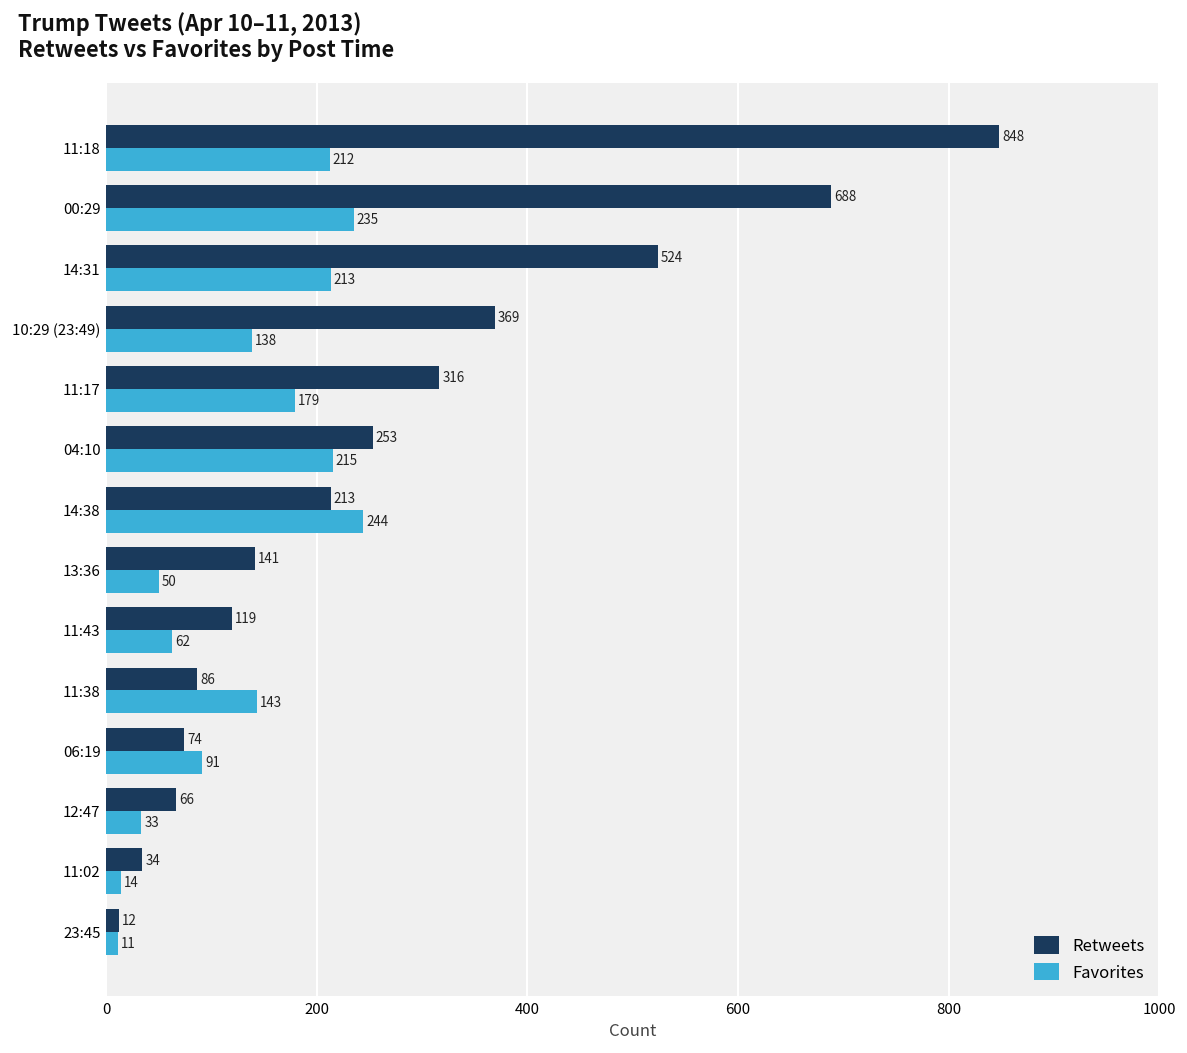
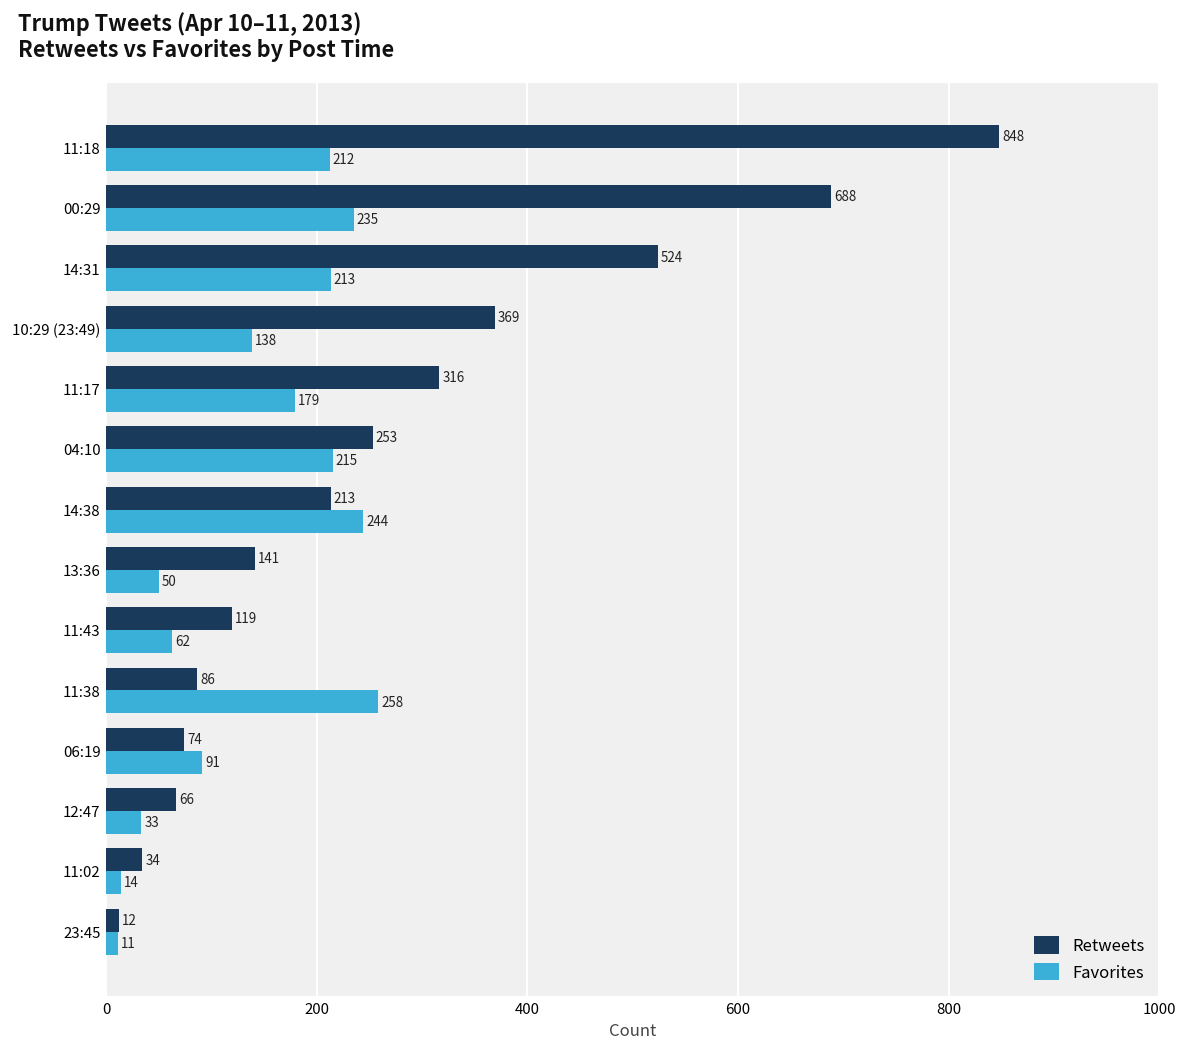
  {
    "Retweets": {
      "11:18": 848,
      "00:29": 688,
      "14:31": 524,
      "10:29 (23:49)": 369,
      "11:17": 316,
      "04:10": 253,
      "14:38": 213,
      "13:36": 141,
      "11:43": 119,
      "11:38": 86,
      "06:19": 74,
      "12:47": 66,
      "11:02": 34,
      "23:45": 12
    },
    "Favorites": {
      "11:18": 212,
      "00:29": 235,
      "14:31": 213,
      "10:29 (23:49)": 138,
      "11:17": 179,
      "04:10": 215,
      "14:38": 244,
      "13:36": 50,
      "11:43": 62,
-     "11:38": 143,
+     "11:38": 258,
      "06:19": 91,
      "12:47": 33,
      "11:02": 14,
      "23:45": 11
    }
  }
